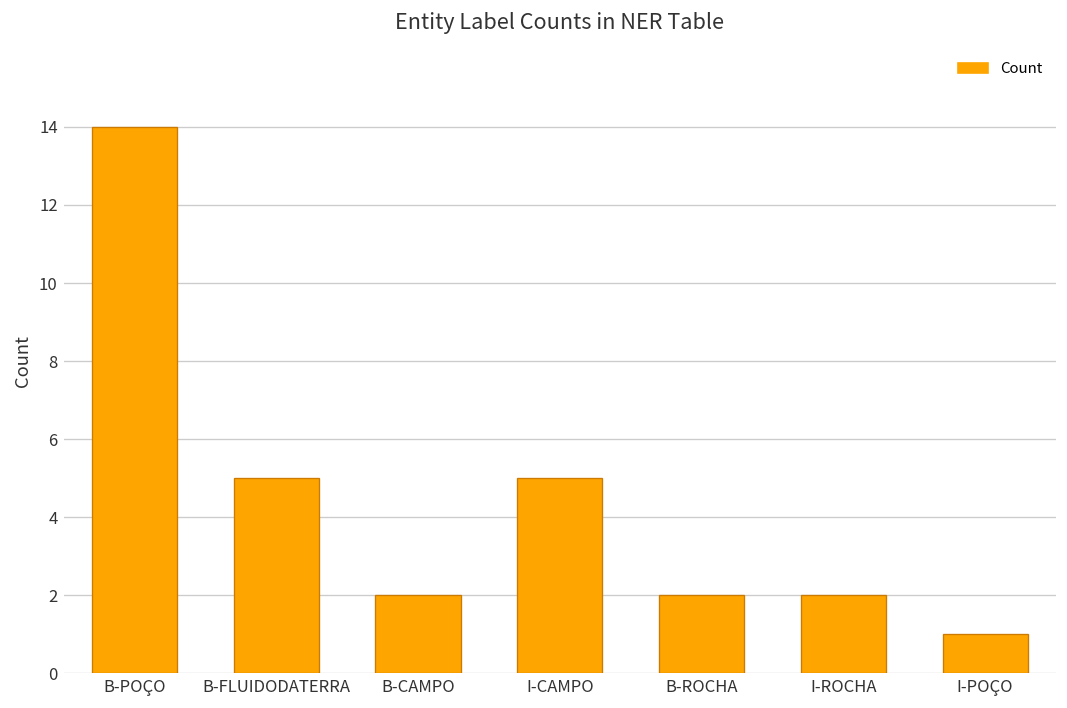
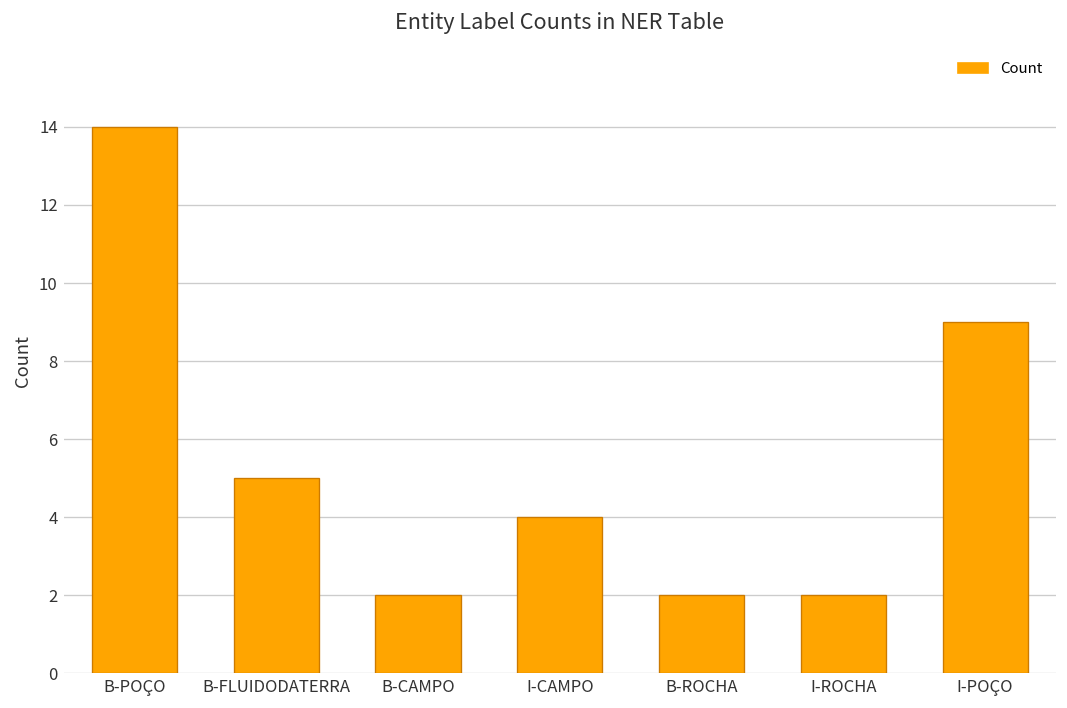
  {
    "B-POÇO": 14,
    "B-FLUIDODATERRA": 5,
    "B-CAMPO": 2,
-   "I-CAMPO": 5,
+   "I-CAMPO": 4,
    "B-ROCHA": 2,
    "I-ROCHA": 2,
-   "I-POÇO": 1
+   "I-POÇO": 9
  }
